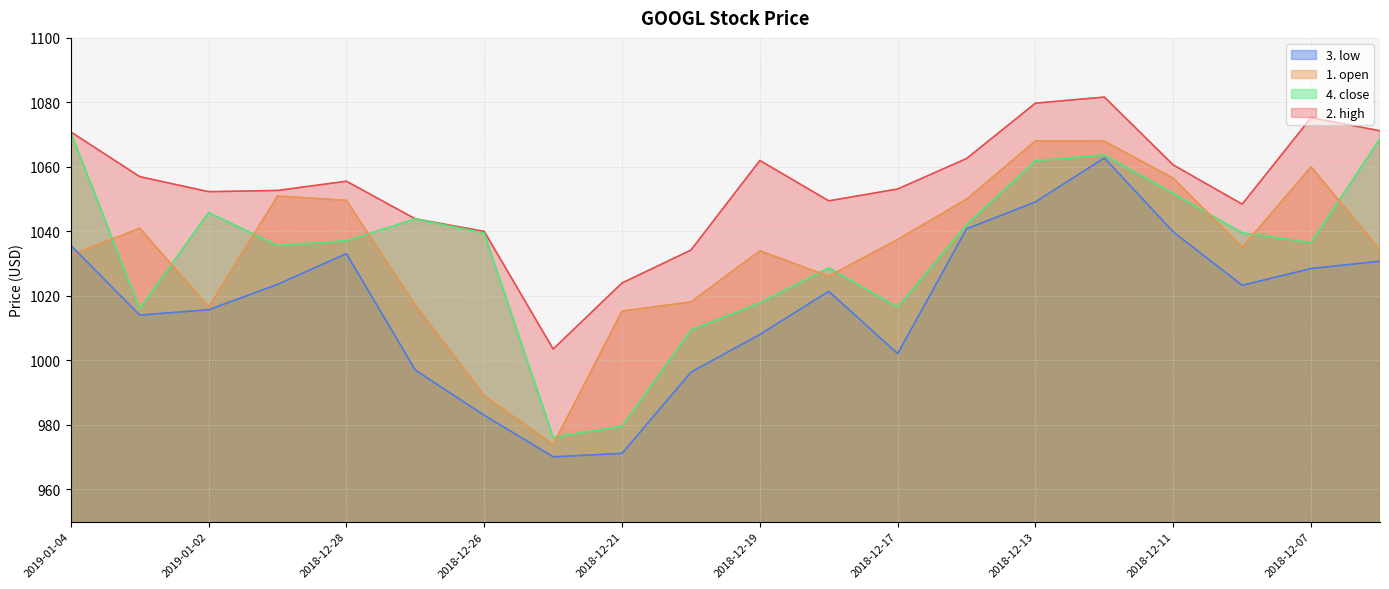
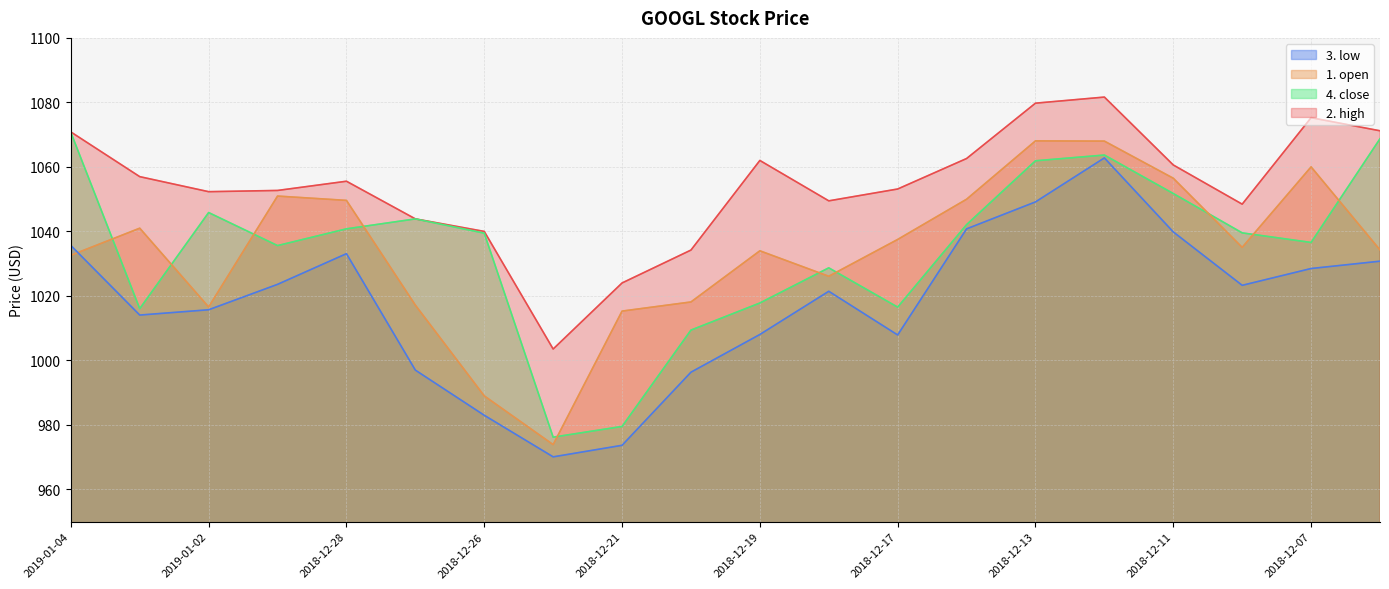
  {
    "3. low": {
      "2019-01-04": 1036,
      "2019-01-02": 1016,
      "2018-12-28": 1033,
      "2018-12-26": 983,
-     "2018-12-21": 971,
+     "2018-12-21": 974,
      "2018-12-19": 1008,
-     "2018-12-17": 1002,
+     "2018-12-17": 1008,
      "2018-12-13": 1049,
      "2018-12-11": 1040,
      "2018-12-07": 1029
    },
    "4. close": {
      "2019-01-02": 1046,
-     "2018-12-28": 1037,
+     "2018-12-28": 1041,
      "2018-12-21": 980,
      "2018-12-19": 1018,
      "2018-12-17": 1017,
      "2018-12-13": 1062,
      "2018-12-11": 1052,
      "2018-12-07": 1037
    }
  }
